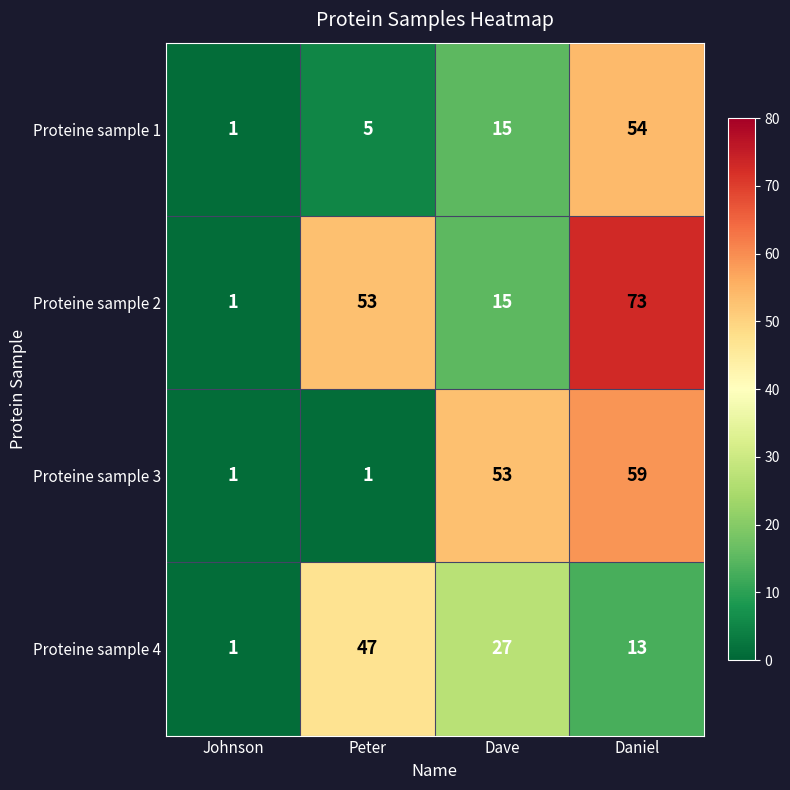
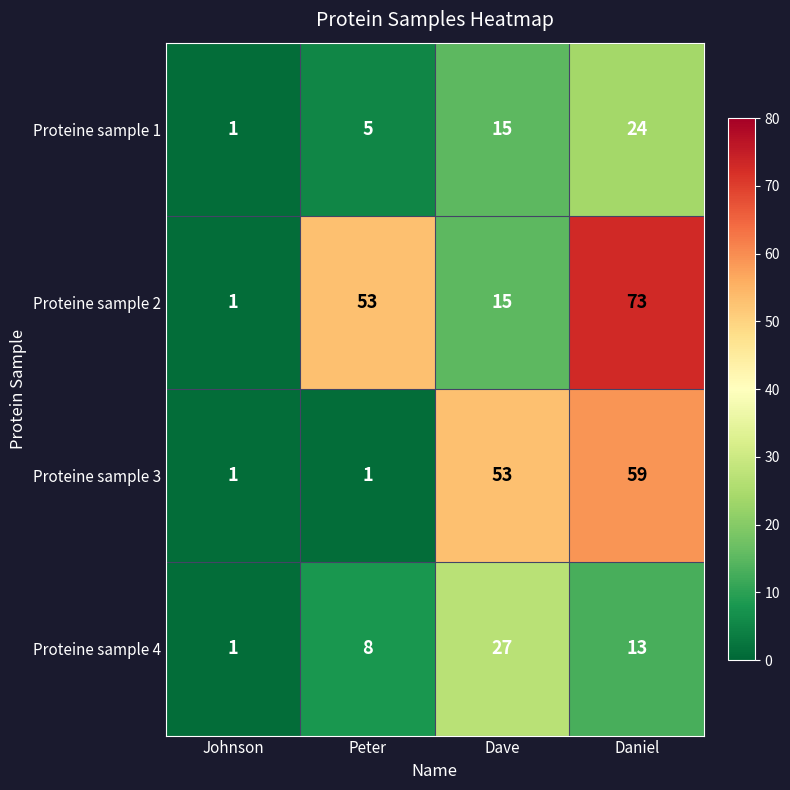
  {
    "Proteine sample 1": {
      "Johnson": 1,
      "Peter": 5,
      "Dave": 15,
-     "Daniel": 54
+     "Daniel": 24
    },
    "Proteine sample 2": {
      "Johnson": 1,
      "Peter": 53,
      "Dave": 15,
      "Daniel": 73
    },
    "Proteine sample 3": {
      "Johnson": 1,
      "Peter": 1,
      "Dave": 53,
      "Daniel": 59
    },
    "Proteine sample 4": {
      "Johnson": 1,
-     "Peter": 47,
+     "Peter": 8,
      "Dave": 27,
      "Daniel": 13
    }
  }
